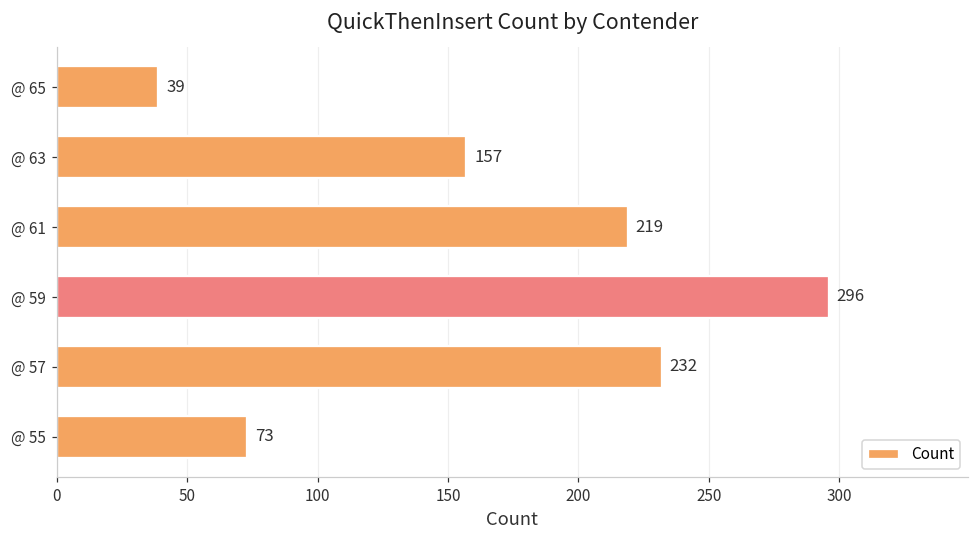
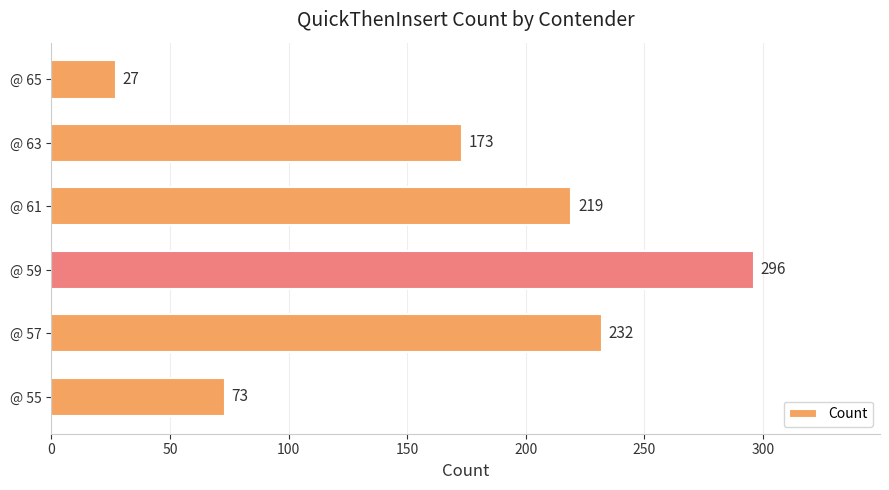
  {
-   "@ 65": 39,
-   "@ 63": 157,
+   "@ 65": 27,
+   "@ 63": 173,
    "@ 61": 219,
    "@ 59": 296,
    "@ 57": 232,
    "@ 55": 73
  }
